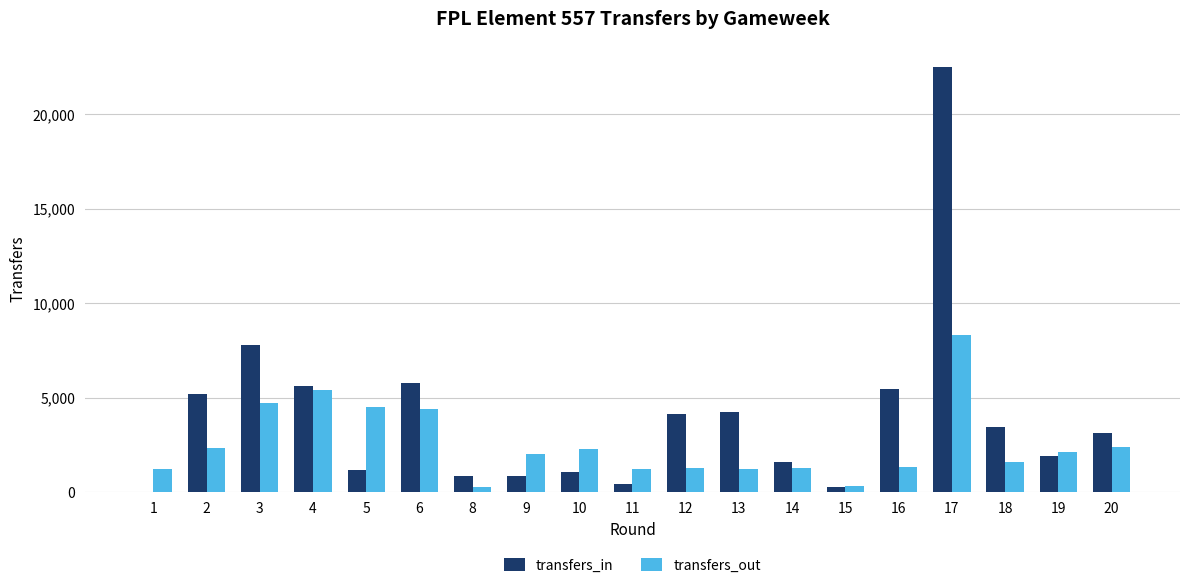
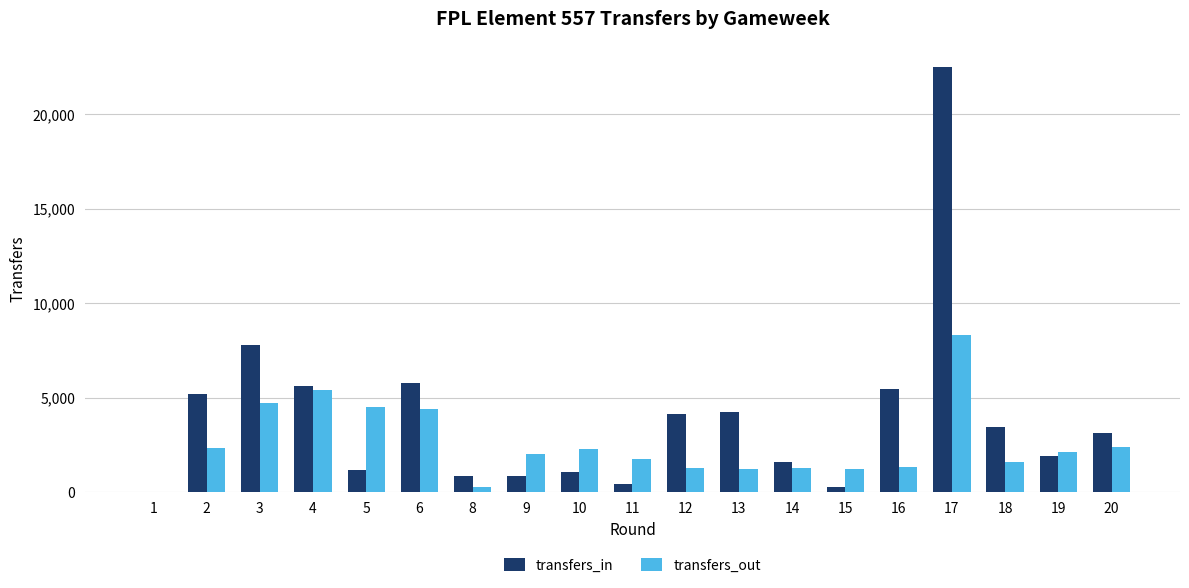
  {
    "transfers_in": {
      "1": "0",
      "2": "5,200",
      "3": "7,800",
      "4": "5,600",
      "5": "1,200",
      "6": "5,800",
      "8": "900",
      "9": "800",
      "10": "1,100",
      "11": "400",
      "12": "4,100",
      "13": "4,300",
      "14": "1,600",
      "15": "300",
      "16": "5,500",
      "17": "22,500",
      "18": "3,500",
      "19": "1,900",
      "20": "3,100"
    },
    "transfers_out": {
-     "1": "1,300",
+     "1": "0",
      "2": "2,400",
      "3": "4,700",
      "4": "5,400",
      "5": "4,500",
      "6": "4,400",
      "8": "300",
      "9": "2,100",
      "10": "2,300",
-     "11": "1,300",
+     "11": "1,800",
      "12": "1,300",
      "13": "1,200",
      "14": "1,300",
-     "15": "300",
+     "15": "1,200",
      "16": "1,300",
      "17": "8,300",
      "18": "1,600",
      "19": "2,100",
      "20": "2,400"
    }
  }
